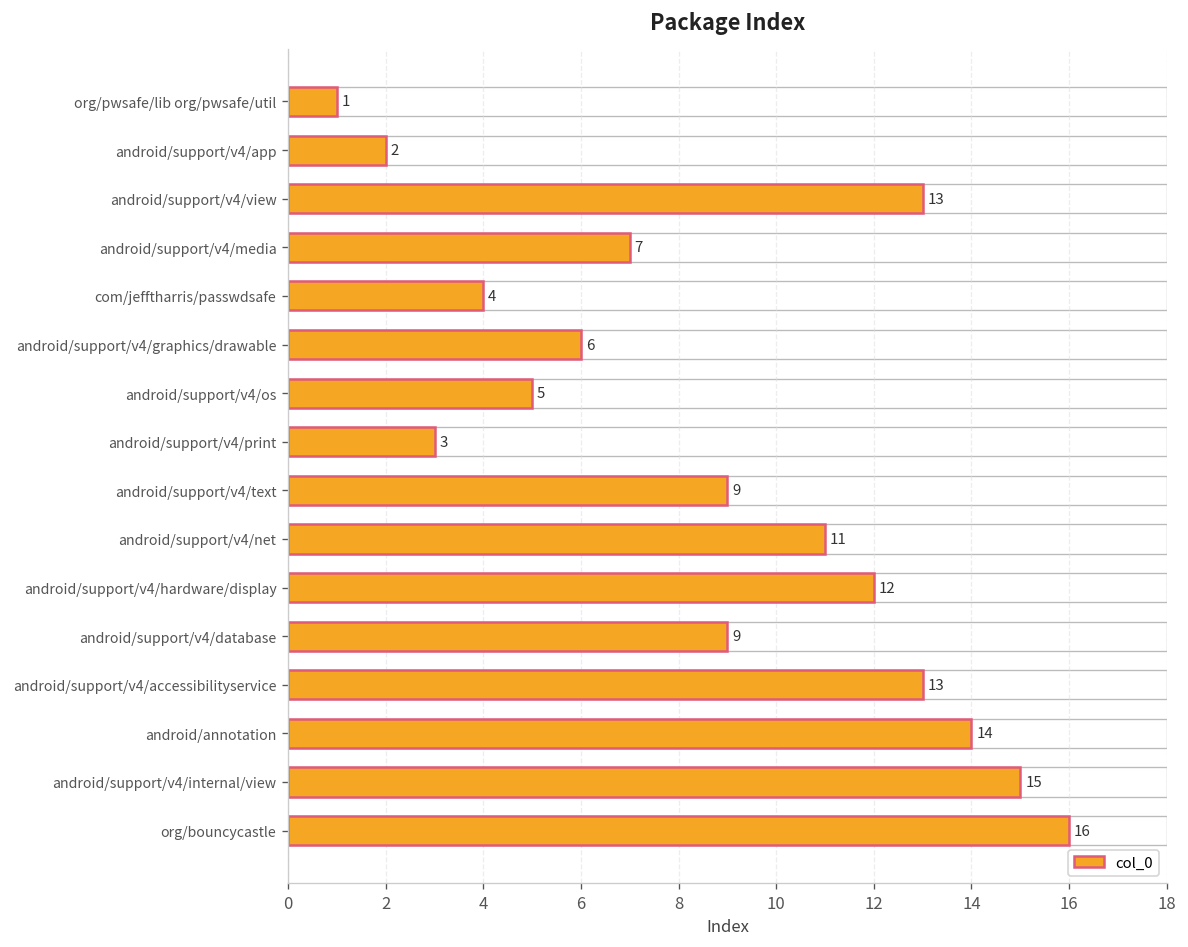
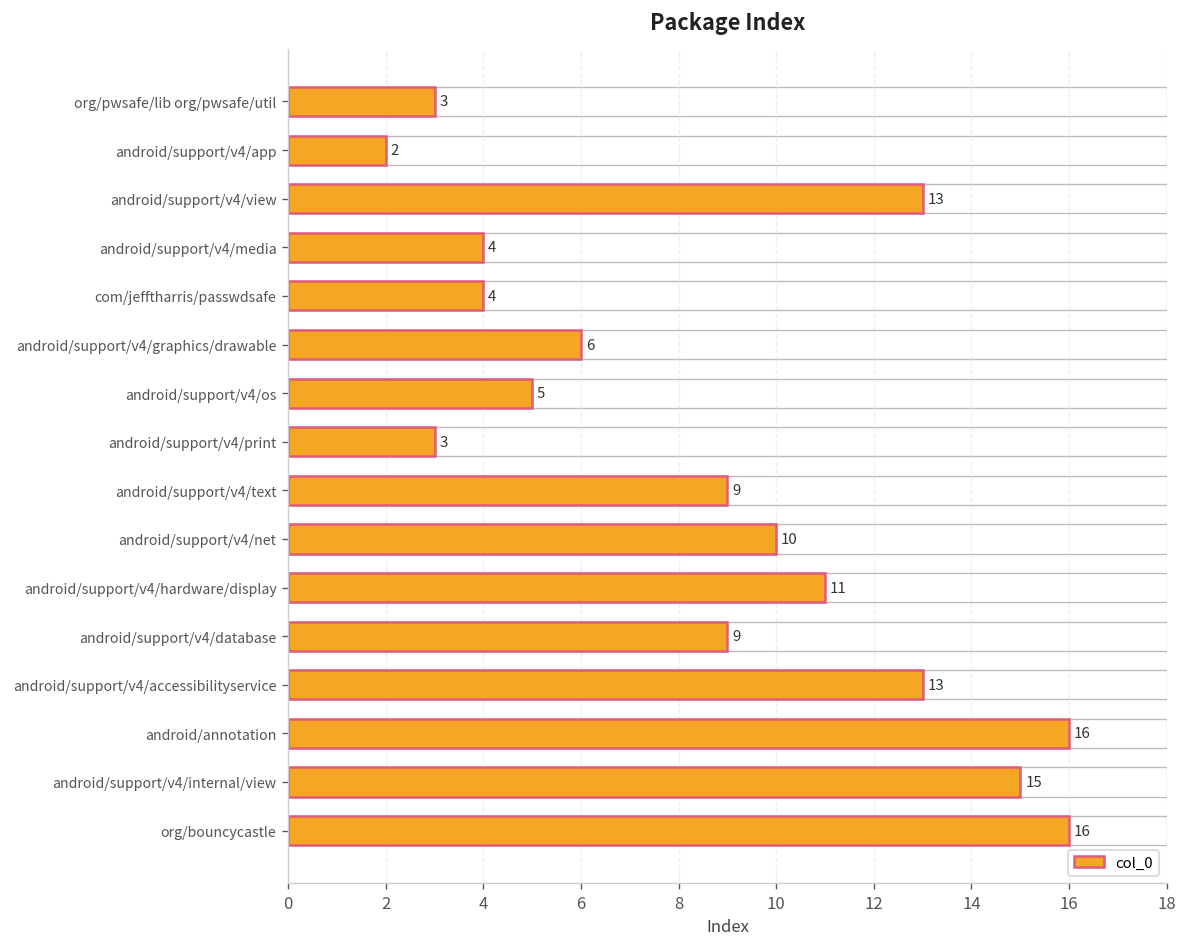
  {
-   "org/pwsafe/lib org/pwsafe/util": 1,
+   "org/pwsafe/lib org/pwsafe/util": 3,
    "android/support/v4/app": 2,
    "android/support/v4/view": 13,
-   "android/support/v4/media": 7,
+   "android/support/v4/media": 4,
    "com/jefftharris/passwdsafe": 4,
    "android/support/v4/graphics/drawable": 6,
    "android/support/v4/os": 5,
    "android/support/v4/print": 3,
    "android/support/v4/text": 9,
-   "android/support/v4/net": 11,
-   "android/support/v4/hardware/display": 12,
+   "android/support/v4/net": 10,
+   "android/support/v4/hardware/display": 11,
    "android/support/v4/database": 9,
    "android/support/v4/accessibilityservice": 13,
-   "android/annotation": 14,
+   "android/annotation": 16,
    "android/support/v4/internal/view": 15,
    "org/bouncycastle": 16
  }
